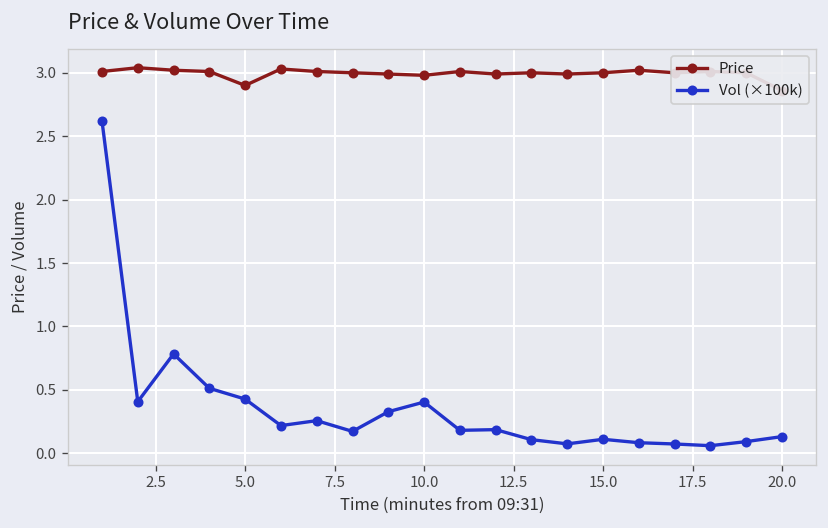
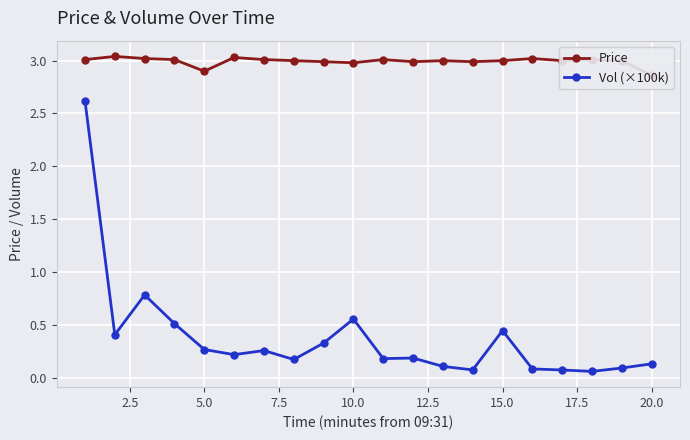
  {
    "Price": {
      "5.0": 2.90,
      "10.0": 2.98,
      "15.0": 3.00
    },
    "Vol (×100k)": {
-     "5.0": 0.43,
-     "10.0": 0.40,
-     "15.0": 0.11,
+     "5.0": 0.27,
+     "10.0": 0.55,
+     "15.0": 0.45,
      "20.0": 0.13
    }
  }
